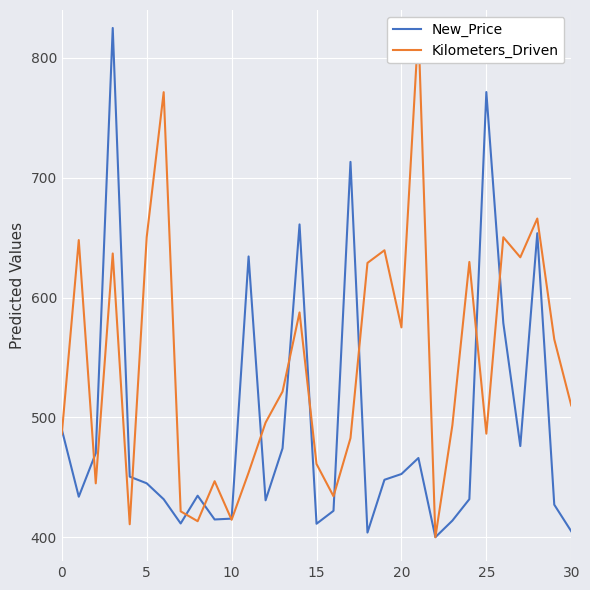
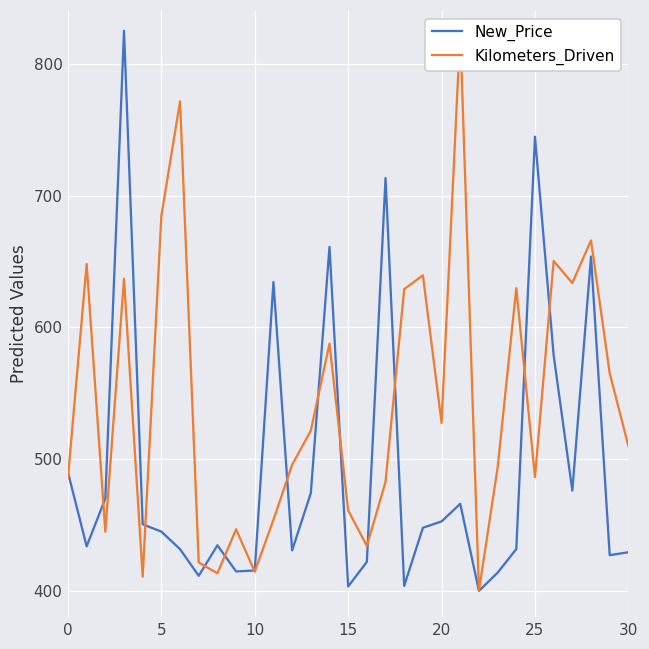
  {
    "New_Price": {
      "0": 490,
      "5": 445,
-     "15": 411,
+     "15": 403,
      "20": 453,
-     "25": 772,
-     "30": 405
+     "25": 745,
+     "30": 429
    },
    "Kilometers_Driven": {
      "0": 486,
-     "5": 650,
+     "5": 685,
      "15": 461,
-     "20": 575,
+     "20": 527,
      "25": 486,
      "30": 510
    }
  }
